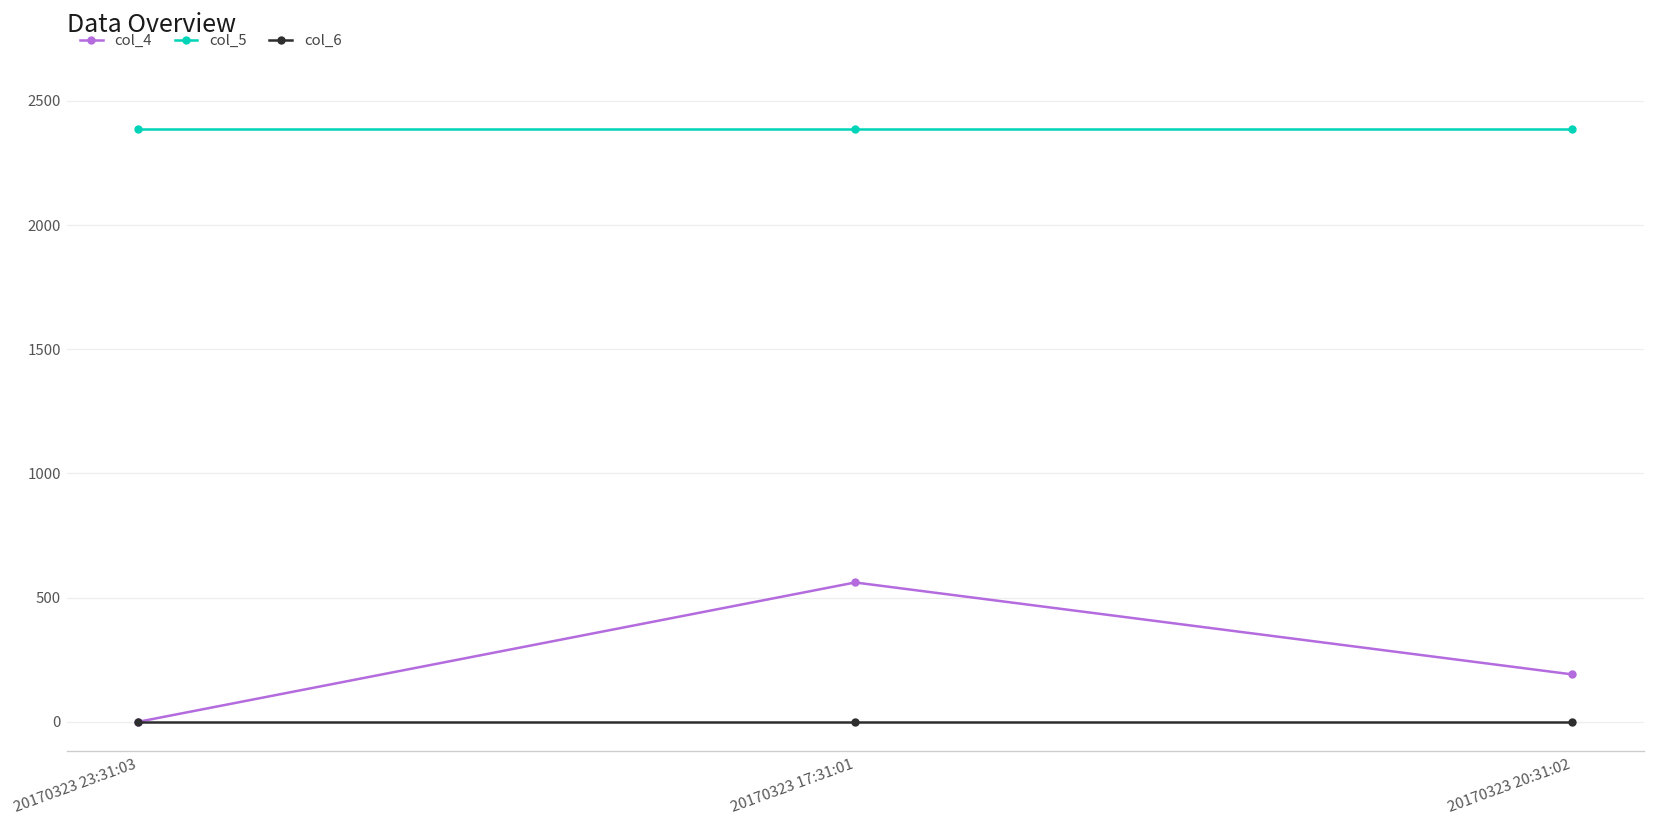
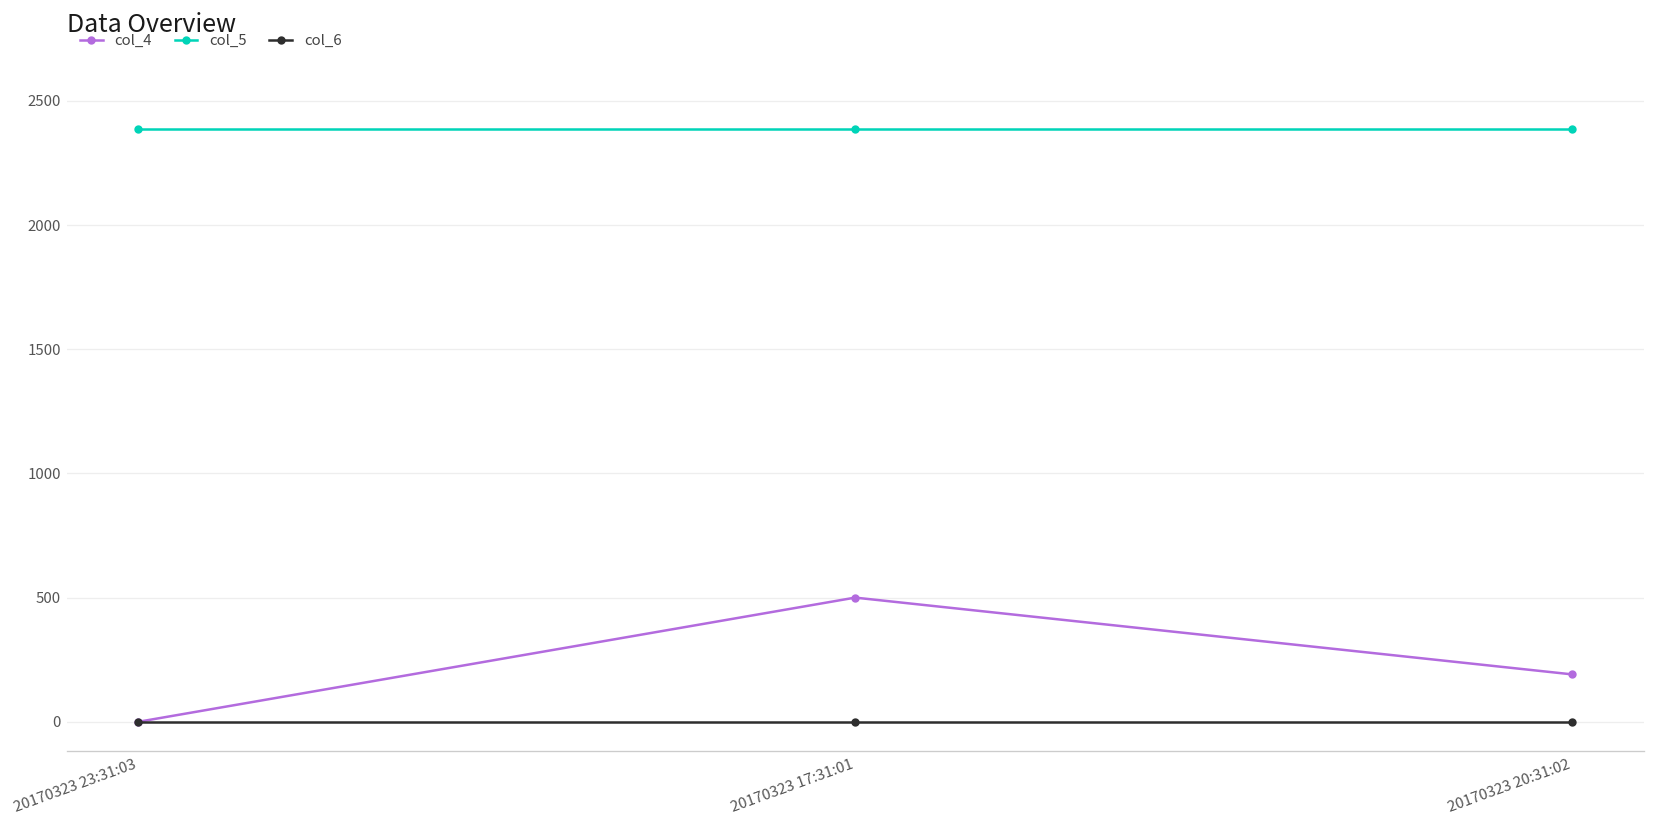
  {
    "col_4": {
-     "20170323 17:31:01": 560,
+     "20170323 17:31:01": 500,
      "20170323 20:31:02": 190
    },
    "col_5": {
      "20170323 23:31:03": 2390,
      "20170323 17:31:01": 2390,
      "20170323 20:31:02": 2390
    },
    "col_6": {
      "20170323 17:31:01": 0,
      "20170323 20:31:02": 0
    }
  }
